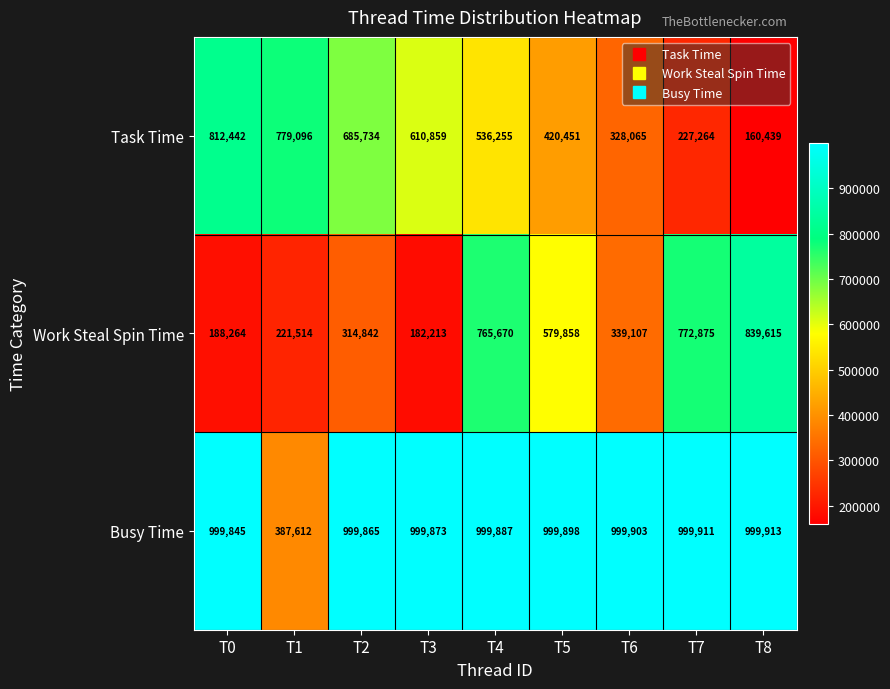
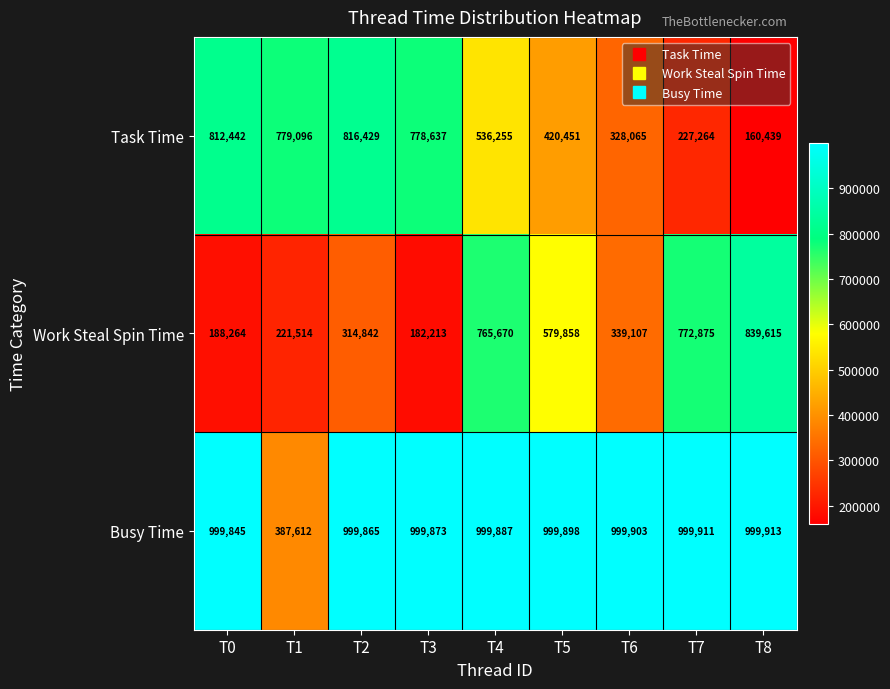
  {
    "Task Time": {
      "T0": "812,442",
      "T1": "779,096",
-     "T2": "685,734",
-     "T3": "610,859",
+     "T2": "816,429",
+     "T3": "778,637",
      "T4": "536,255",
      "T5": "420,451",
      "T6": "328,065",
      "T7": "227,264",
      "T8": "160,439"
    },
    "Work Steal Spin Time": {
      "T0": "188,264",
      "T1": "221,514",
      "T2": "314,842",
      "T3": "182,213",
      "T4": "765,670",
      "T5": "579,858",
      "T6": "339,107",
      "T7": "772,875",
      "T8": "839,615"
    },
    "Busy Time": {
      "T0": "999,845",
      "T1": "387,612",
      "T2": "999,865",
      "T3": "999,873",
      "T4": "999,887",
      "T5": "999,898",
      "T6": "999,903",
      "T7": "999,911",
      "T8": "999,913"
    }
  }
